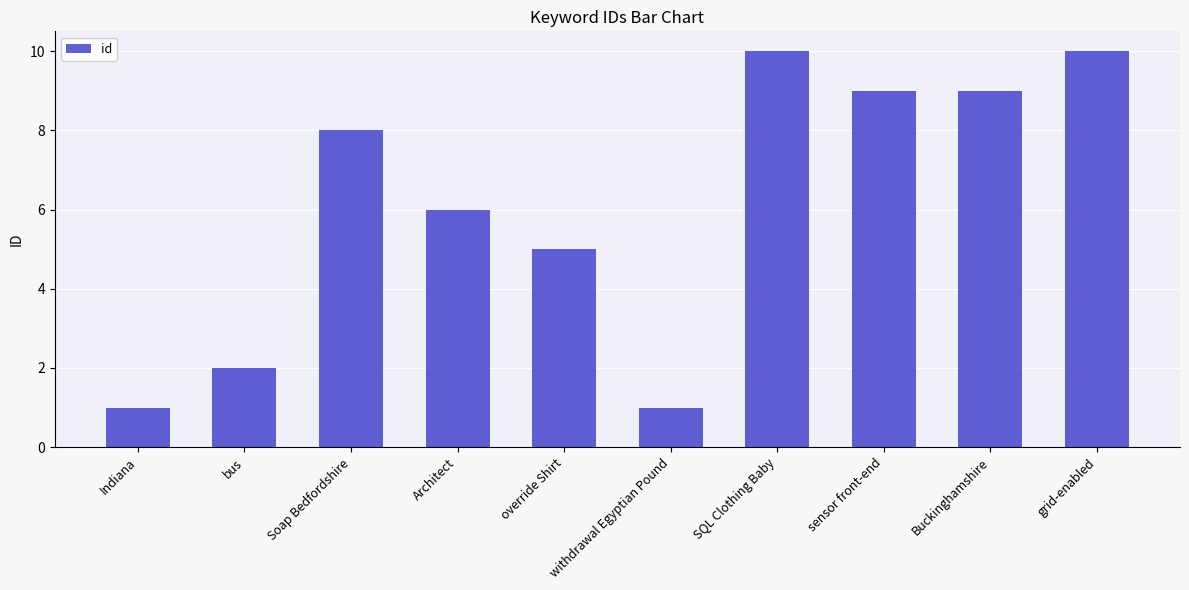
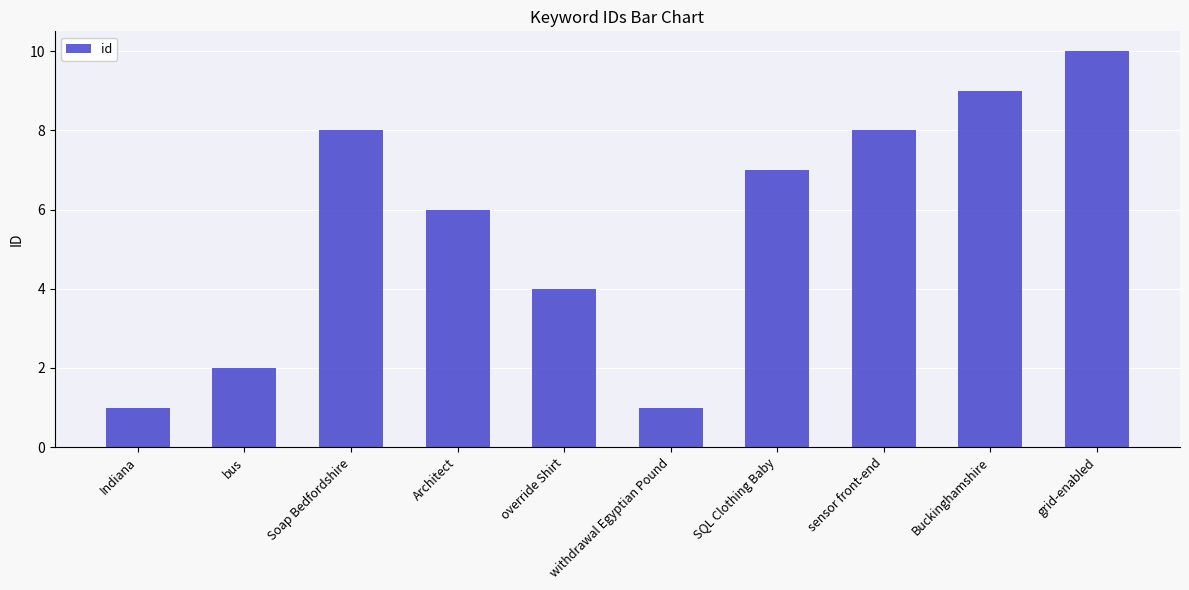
  {
    "Indiana": 1,
    "bus": 2,
    "Soap Bedfordshire": 8,
    "Architect": 6,
-   "override Shirt": 5,
+   "override Shirt": 4,
    "withdrawal Egyptian Pound": 1,
-   "SQL Clothing Baby": 10,
-   "sensor front-end": 9,
+   "SQL Clothing Baby": 7,
+   "sensor front-end": 8,
    "Buckinghamshire": 9,
    "grid-enabled": 10
  }
